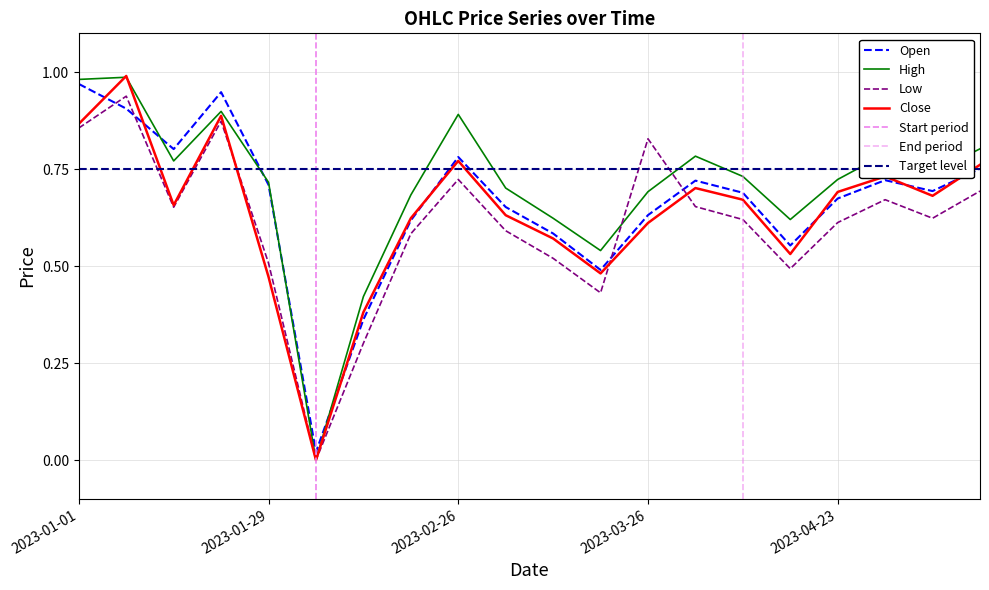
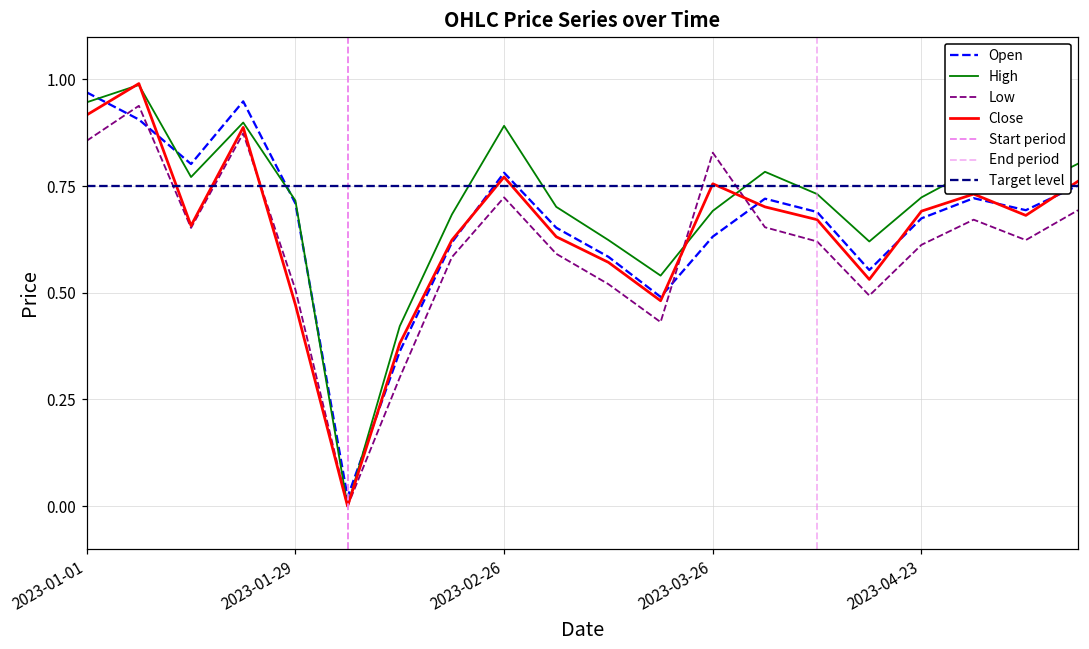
  {
    "Open": {
      "2023-01-01": 0.97,
      "2023-01-29": 0.71,
      "2023-02-26": 0.78,
      "2023-03-26": 0.63,
      "2023-04-23": 0.67
    },
    "High": {
-     "2023-01-01": 0.98,
+     "2023-01-01": 0.95,
      "2023-01-29": 0.72,
      "2023-02-26": 0.89,
      "2023-03-26": 0.69,
      "2023-04-23": 0.72
    },
    "Low": {
      "2023-01-01": 0.86,
      "2023-01-29": 0.51,
      "2023-02-26": 0.72,
      "2023-03-26": 0.83,
      "2023-04-23": 0.61
    },
    "Close": {
-     "2023-01-01": 0.87,
+     "2023-01-01": 0.92,
      "2023-01-29": 0.47,
      "2023-02-26": 0.77,
-     "2023-03-26": 0.61,
+     "2023-03-26": 0.76,
      "2023-04-23": 0.69
    }
  }
